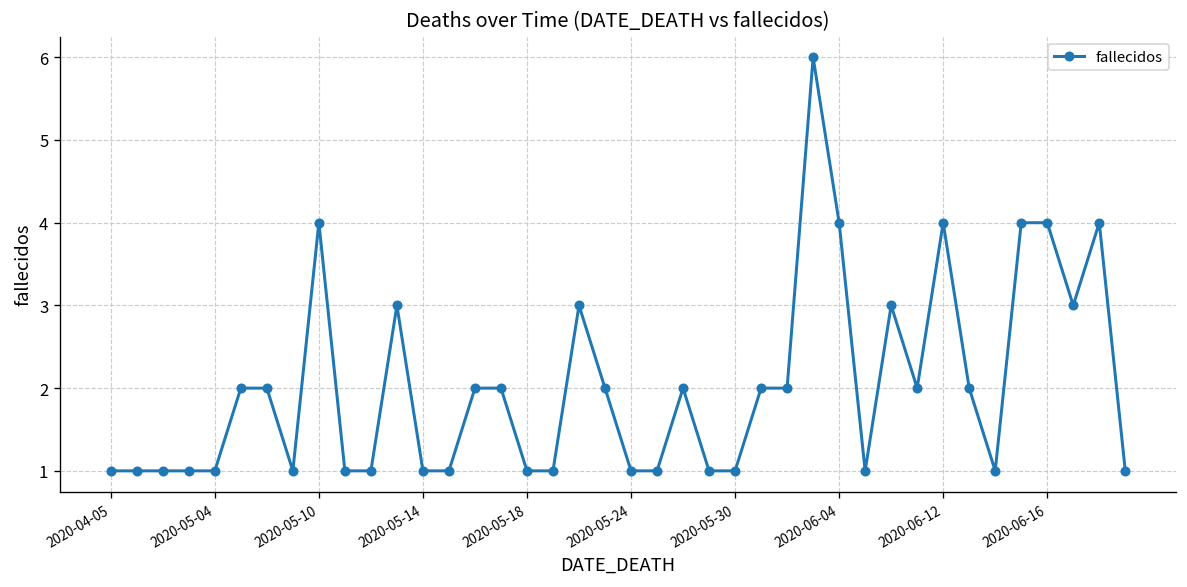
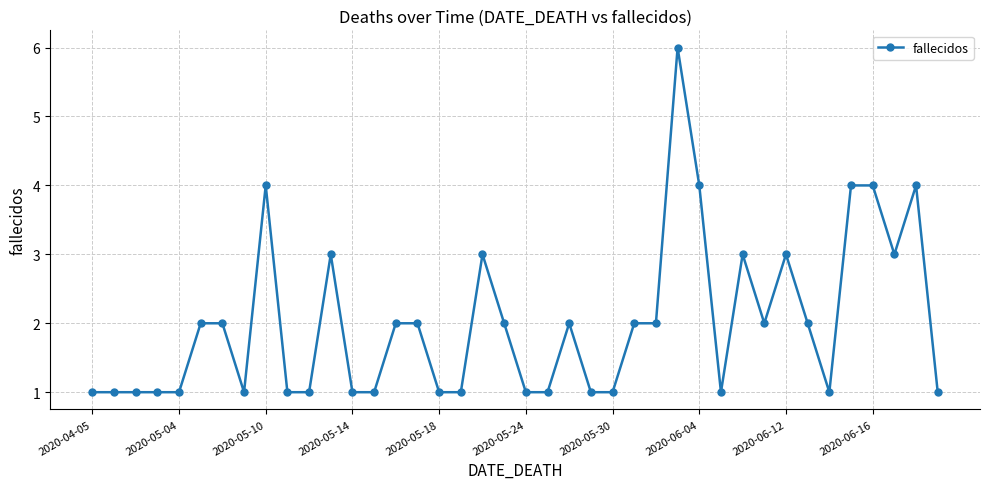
  {
    "2020-04-05": 1,
    "2020-05-04": 1,
    "2020-05-10": 4,
    "2020-05-14": 1,
    "2020-05-18": 1,
    "2020-05-24": 1,
    "2020-05-30": 1,
    "2020-06-04": 4,
-   "2020-06-12": 4,
+   "2020-06-12": 3,
    "2020-06-16": 4
  }
